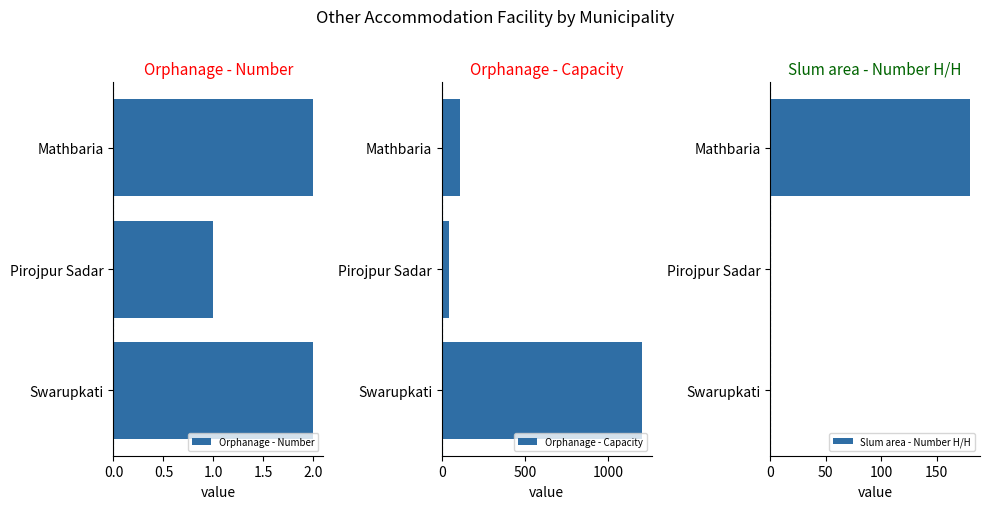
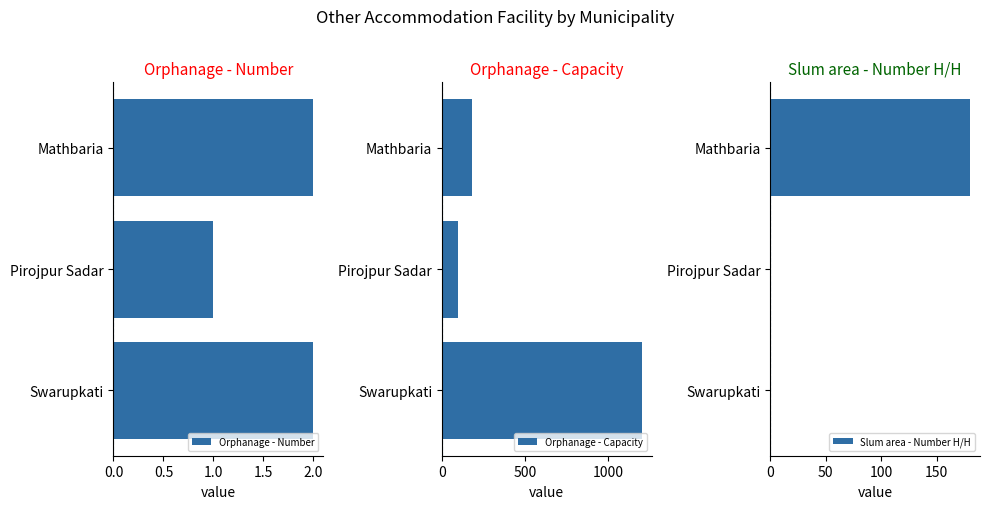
  {
    "Orphanage - Number": {
      "Mathbaria": 2.0,
      "Pirojpur Sadar": 1.0,
      "Swarupkati": 2.0
    },
    "Orphanage - Capacity": {
-     "Mathbaria": 110,
-     "Pirojpur Sadar": 50,
+     "Mathbaria": 180,
+     "Pirojpur Sadar": 100,
      "Swarupkati": 1200
    },
    "Slum area - Number H/H": {
      "Mathbaria": 180,
      "Pirojpur Sadar": 0,
      "Swarupkati": 0
    }
  }
